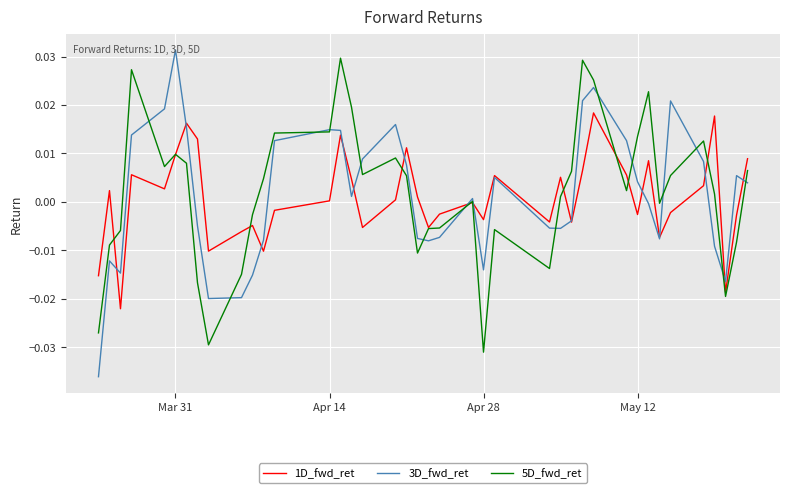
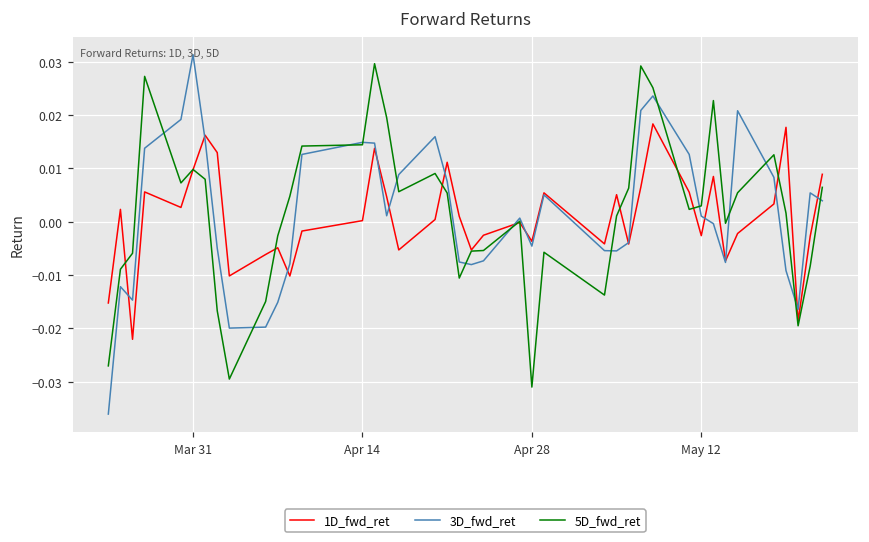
  {
    "1D_fwd_ret": {
      "Apr 14": 0.000,
      "Apr 28": -0.004,
      "May 12": -0.003
    },
    "3D_fwd_ret": {
-     "Apr 28": -0.014,
-     "May 12": 0.004
+     "Apr 28": -0.005,
+     "May 12": 0.001
    },
    "5D_fwd_ret": {
      "Apr 28": -0.031,
-     "May 12": 0.013
+     "May 12": 0.003
    }
  }
